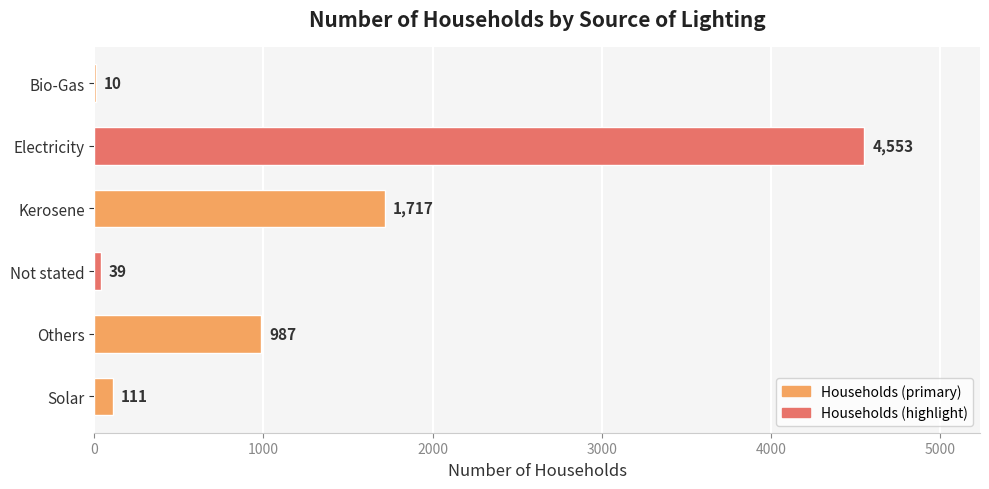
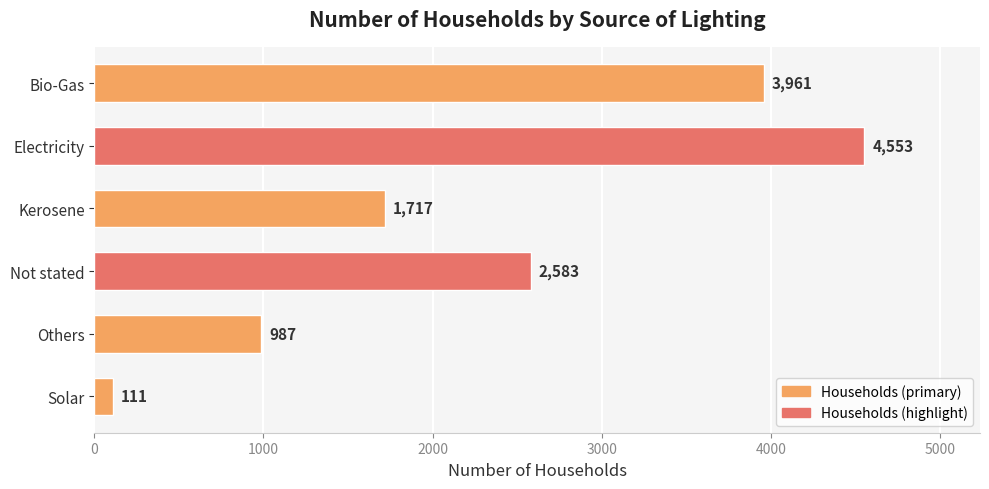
  {
-   "Bio-Gas": "10",
+   "Bio-Gas": "3,961",
    "Electricity": "4,553",
    "Kerosene": "1,717",
-   "Not stated": "39",
+   "Not stated": "2,583",
    "Others": "987",
    "Solar": "111"
  }
